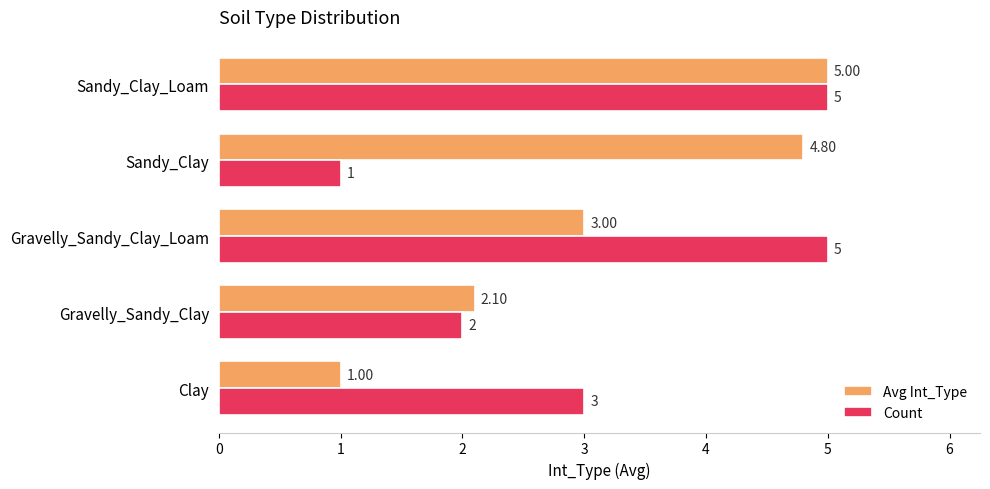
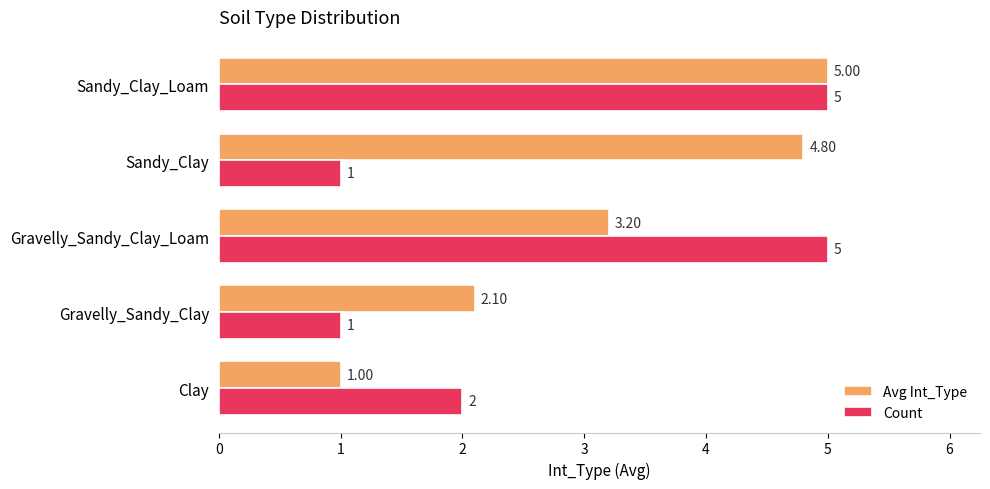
  {
    "Avg Int_Type": {
      "Sandy_Clay_Loam": 5.00,
      "Sandy_Clay": 4.80,
-     "Gravelly_Sandy_Clay_Loam": 3.00,
+     "Gravelly_Sandy_Clay_Loam": 3.20,
      "Gravelly_Sandy_Clay": 2.10,
      "Clay": 1.00
    },
    "Count": {
      "Sandy_Clay_Loam": 5,
      "Sandy_Clay": 1,
      "Gravelly_Sandy_Clay_Loam": 5,
-     "Gravelly_Sandy_Clay": 2,
-     "Clay": 3
+     "Gravelly_Sandy_Clay": 1,
+     "Clay": 2
    }
  }
